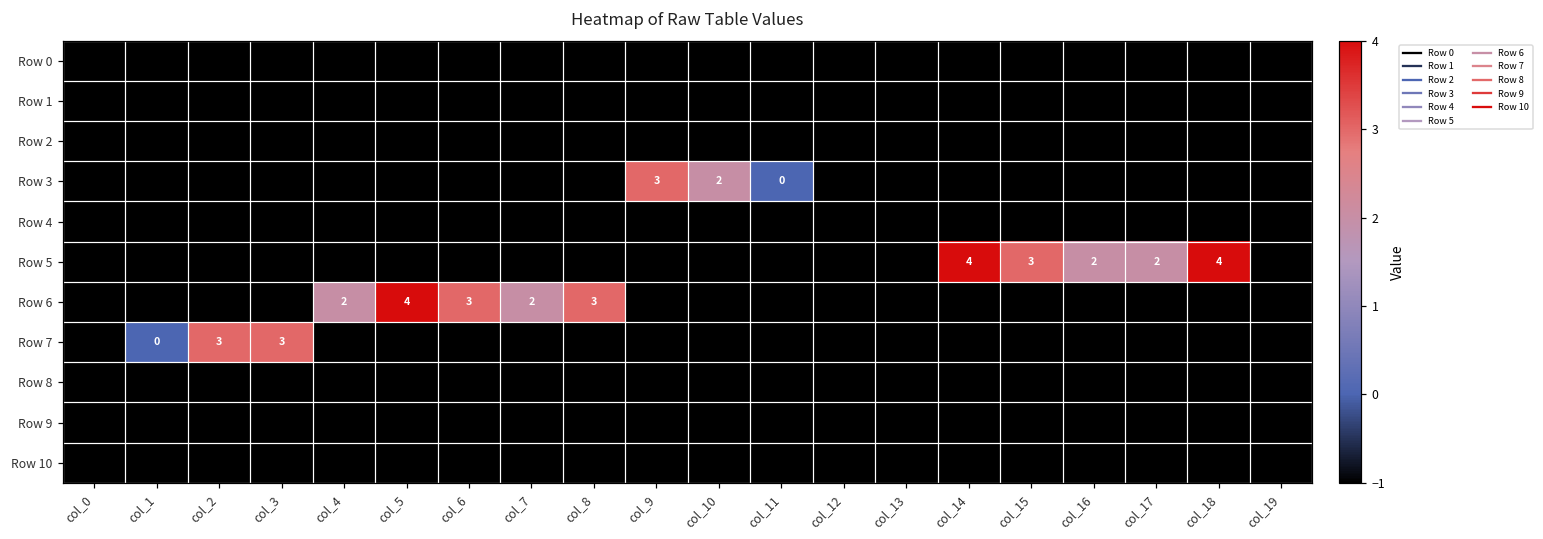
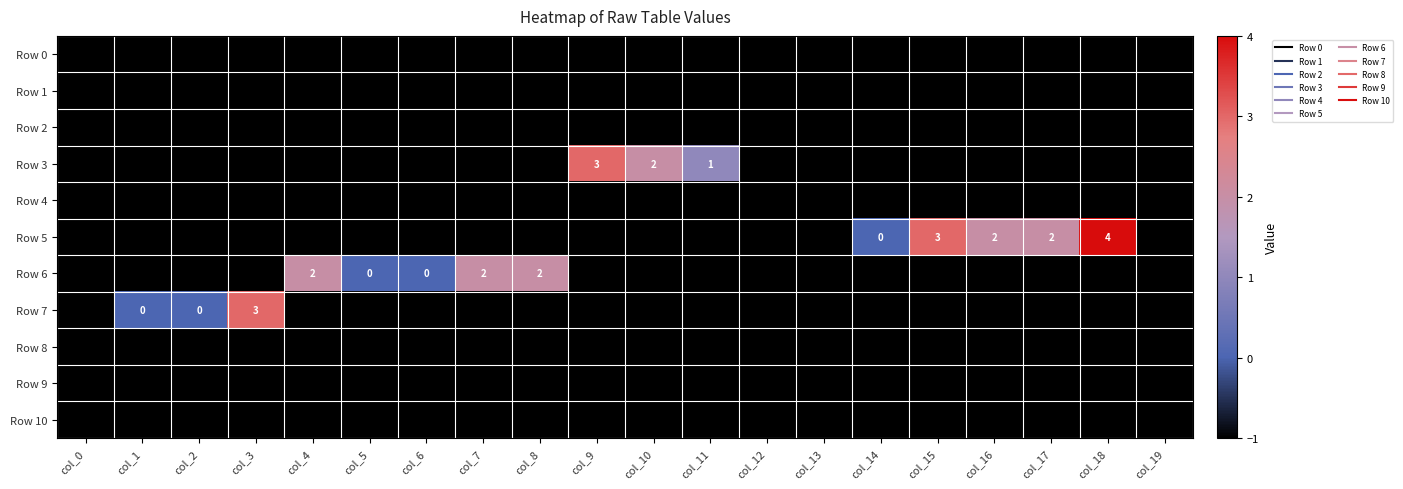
  {
    "Row 3": {
      "col_9": 3,
      "col_10": 2,
-     "col_11": 0
+     "col_11": 1
    },
    "Row 5": {
-     "col_14": 4,
+     "col_14": 0,
      "col_15": 3,
      "col_16": 2,
      "col_17": 2,
      "col_18": 4
    },
    "Row 6": {
      "col_4": 2,
-     "col_5": 4,
-     "col_6": 3,
+     "col_5": 0,
+     "col_6": 0,
      "col_7": 2,
-     "col_8": 3
+     "col_8": 2
    },
    "Row 7": {
      "col_1": 0,
-     "col_2": 3,
+     "col_2": 0,
      "col_3": 3
    }
  }
